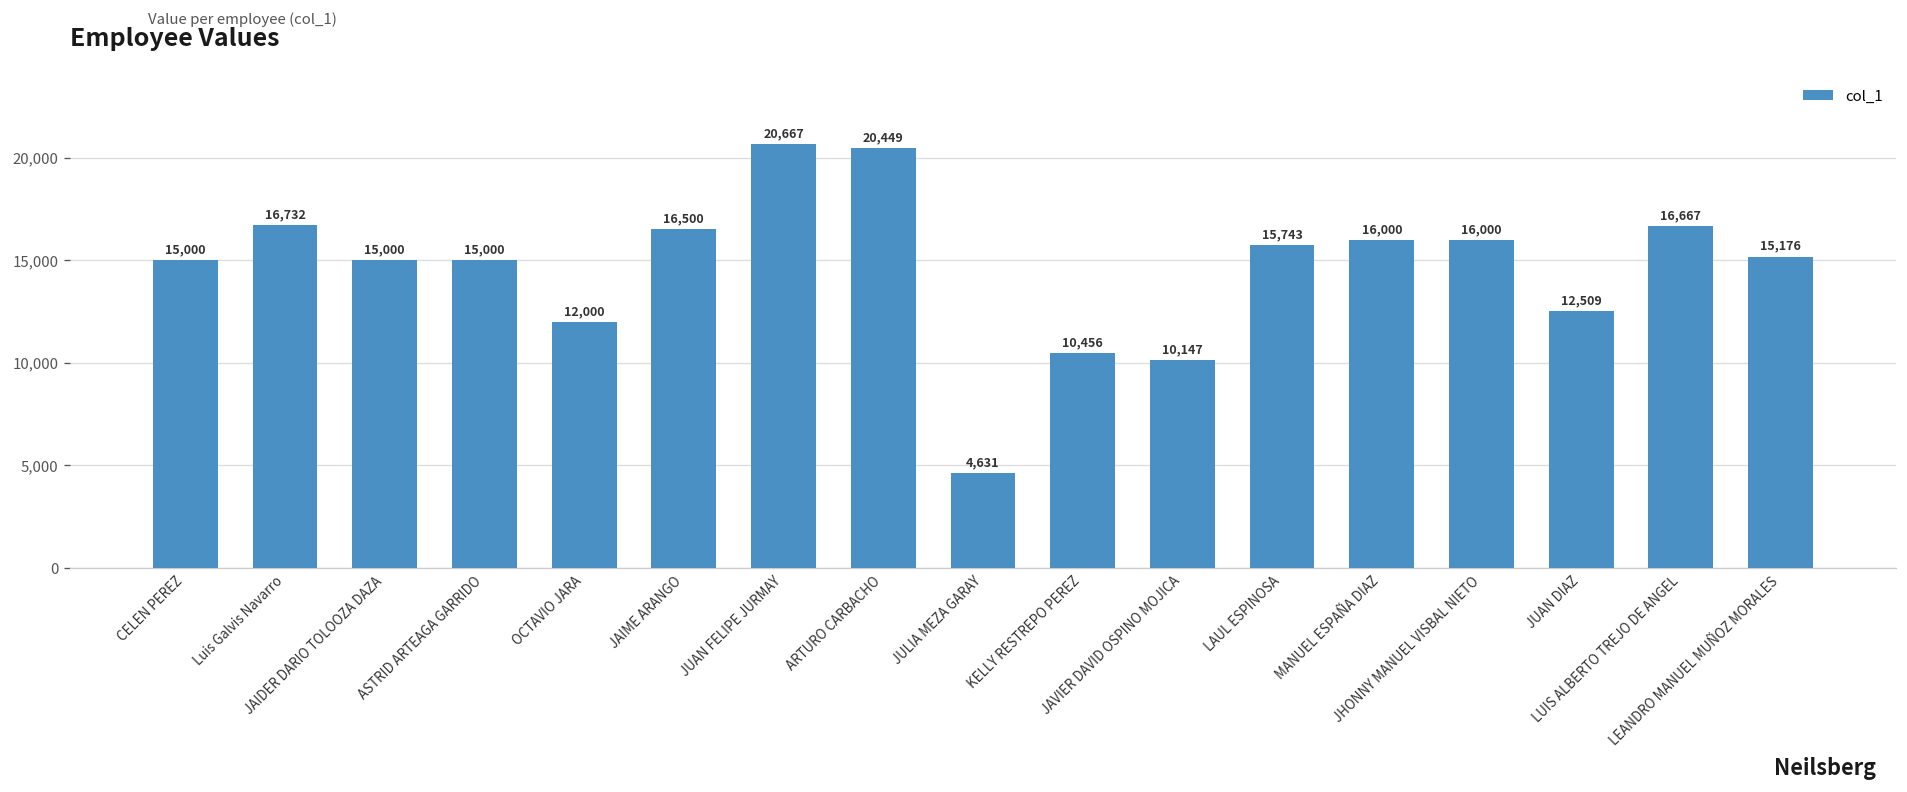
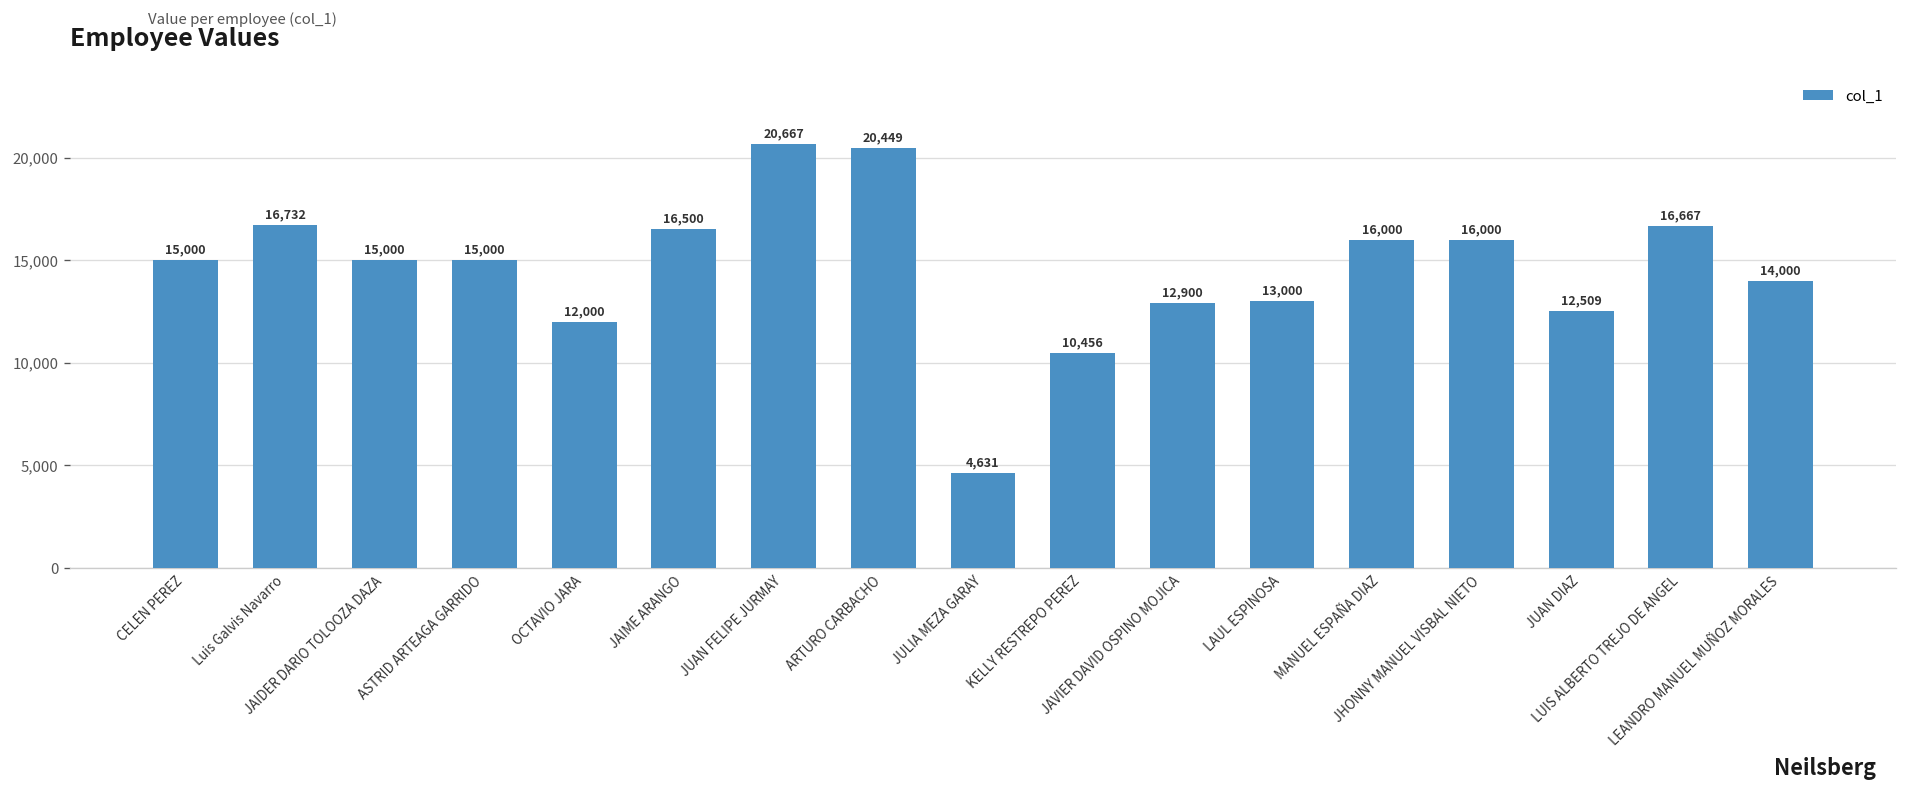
  {
    "CELEN PEREZ": "15,000",
    "Luis Galvis Navarro": "16,732",
    "JAIDER DARIO TOLOOZA DAZA": "15,000",
    "ASTRID ARTEAGA GARRIDO": "15,000",
    "OCTAVIO JARA": "12,000",
    "JAIME ARANGO": "16,500",
    "JUAN FELIPE JURMAY": "20,667",
    "ARTURO CARBACHO": "20,449",
    "JULIA MEZA GARAY": "4,631",
    "KELLY RESTREPO PEREZ": "10,456",
-   "JAVIER DAVID OSPINO MOJICA": "10,147",
-   "LAUL ESPINOSA": "15,743",
+   "JAVIER DAVID OSPINO MOJICA": "12,900",
+   "LAUL ESPINOSA": "13,000",
    "MANUEL ESPAÑA DIAZ": "16,000",
    "JHONNY MANUEL VISBAL NIETO": "16,000",
    "JUAN DIAZ": "12,509",
    "LUIS ALBERTO TREJO DE ANGEL": "16,667",
-   "LEANDRO MANUEL MUÑOZ MORALES": "15,176"
+   "LEANDRO MANUEL MUÑOZ MORALES": "14,000"
  }
